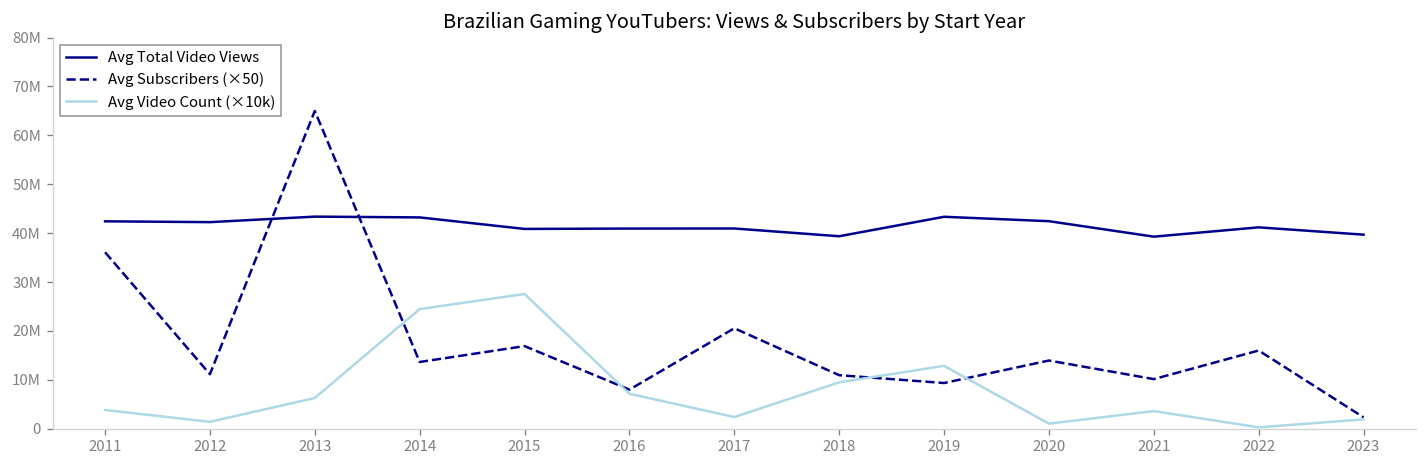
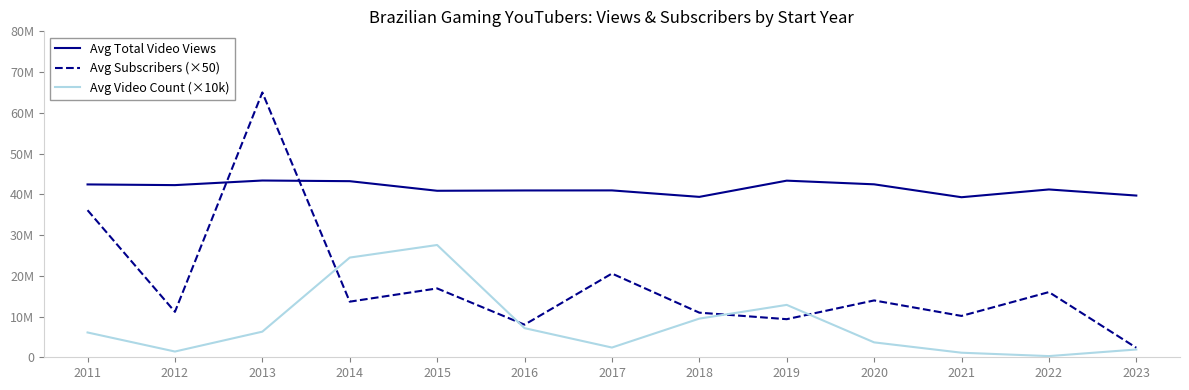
  {
    "Avg Video Count (×10k)": {
-     "2011": 4000000,
+     "2011": 6000000,
      "2012": 1000000,
      "2013": 6000000,
      "2014": 24000000,
      "2015": 28000000,
      "2016": 7000000,
      "2017": 2000000,
      "2018": 9000000,
      "2019": 13000000,
-     "2020": 1000000,
-     "2021": 4000000,
+     "2020": 4000000,
+     "2021": 1000000,
      "2022": 0
    }
  }
